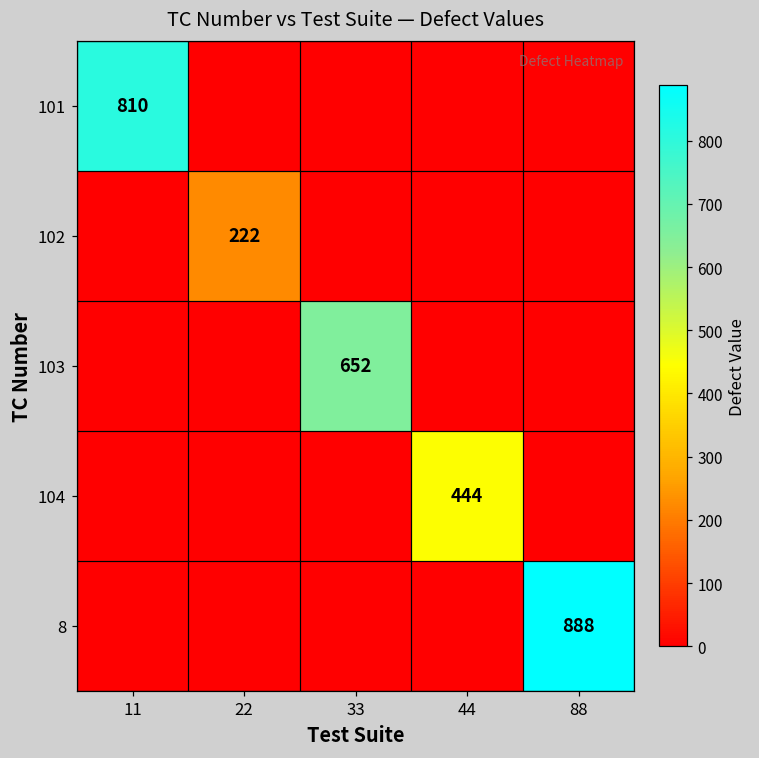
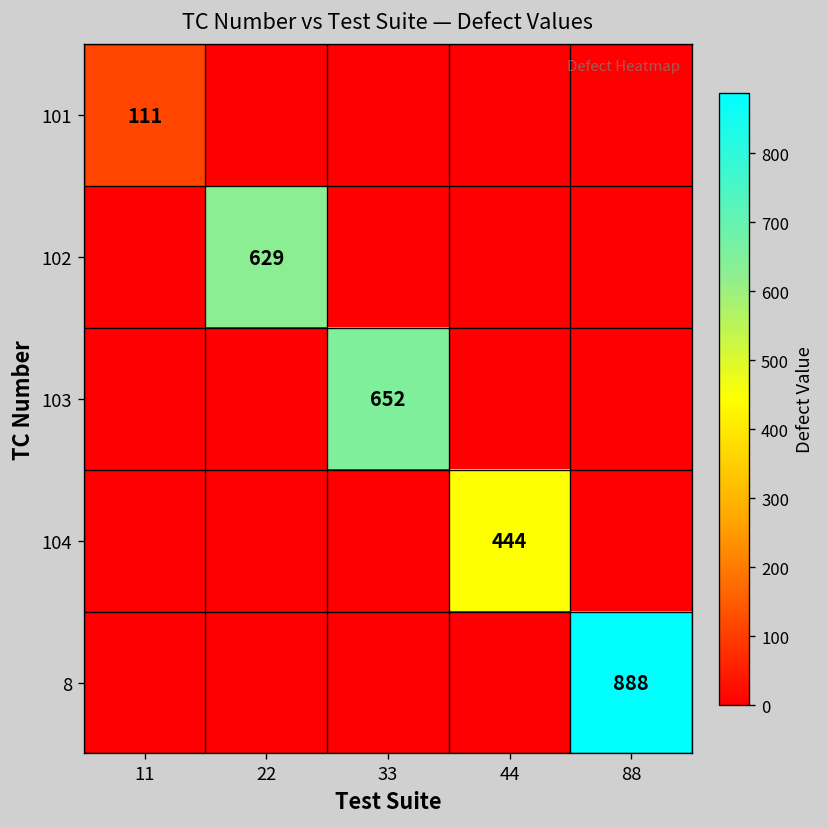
  {
    "101": {
-     "11": 810
+     "11": 111
    },
    "102": {
-     "22": 222
+     "22": 629
    },
    "103": {
      "33": 652
    },
    "104": {
      "44": 444
    },
    "8": {
      "88": 888
    }
  }
